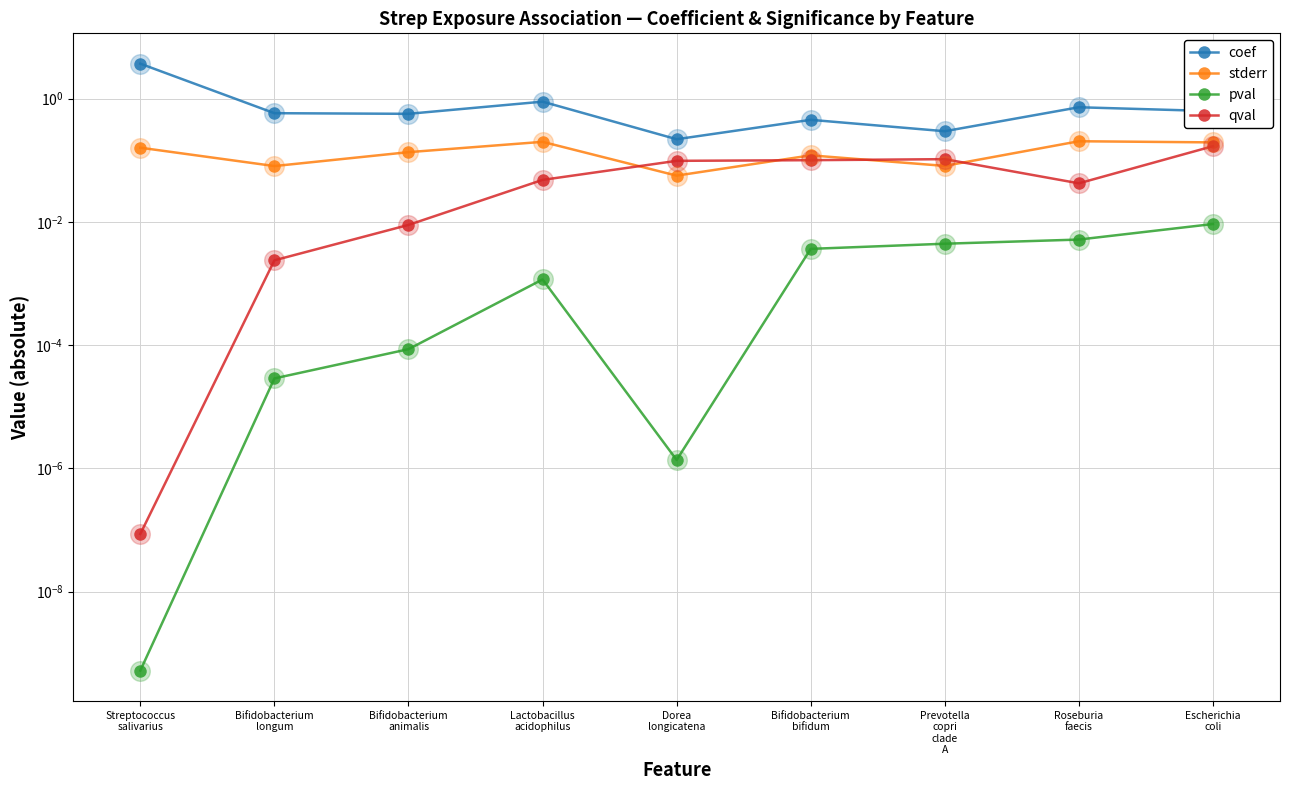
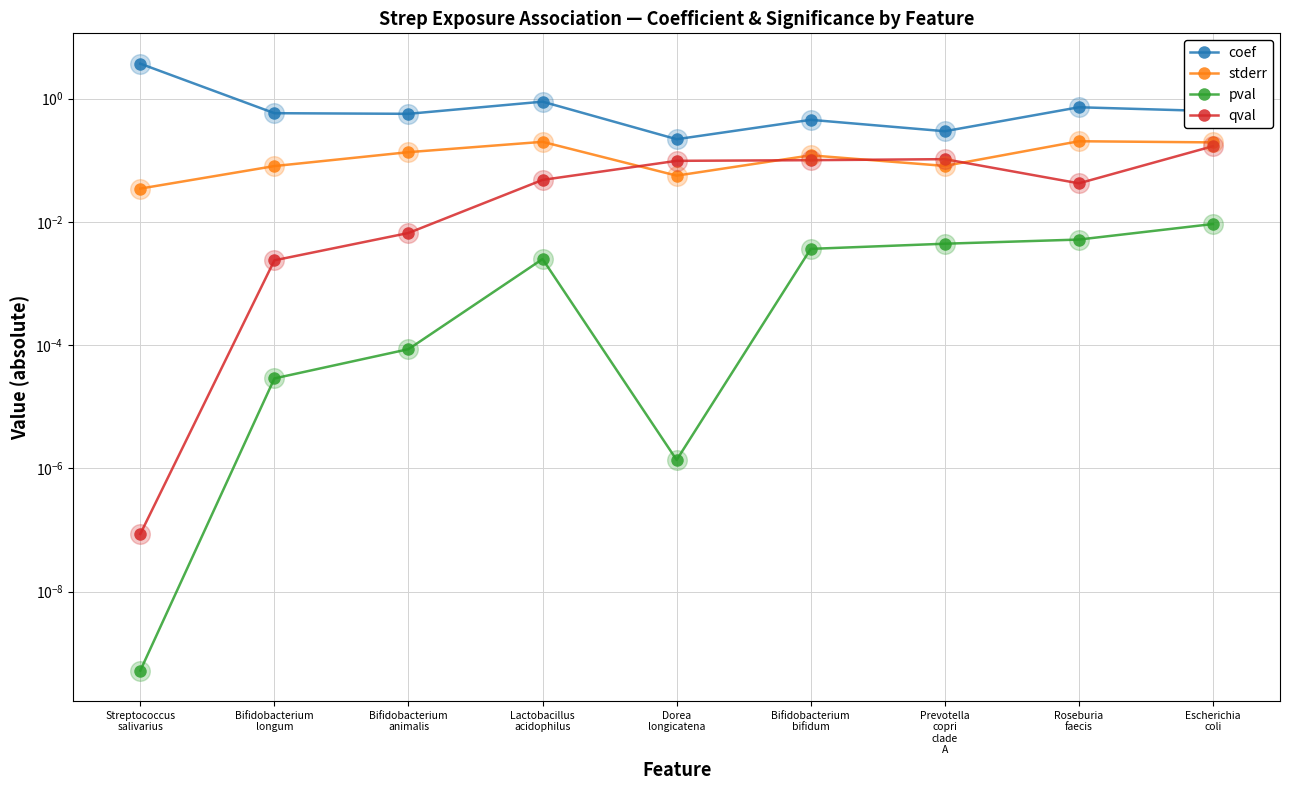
  {
    "coef": {
      "Streptococcus salivarius": 4,
      "Bifidobacterium longum": 0.6,
      "Bifidobacterium animalis": 0.6,
      "Lactobacillus acidophilus": 0.9,
      "Dorea longicatena": 0.22,
      "Bifidobacterium bifidum": 0.5,
      "Prevotella copri clade A": 0.3,
      "Roseburia faecis": 0.7
    },
    "stderr": {
-     "Streptococcus salivarius": 0.16,
+     "Streptococcus salivarius": 0.03,
      "Bifidobacterium longum": 0.08,
      "Bifidobacterium animalis": 0.14,
      "Lactobacillus acidophilus": 0.20,
      "Dorea longicatena": 0.06,
      "Bifidobacterium bifidum": 0.12,
      "Prevotella copri clade A": 0.08,
      "Roseburia faecis": 0.20,
      "Escherichia coli": 0.20
    },
    "pval": {
      "Streptococcus salivarius": 0.0000000005,
      "Bifidobacterium longum": 0.00003,
      "Bifidobacterium animalis": 0.00009,
-     "Lactobacillus acidophilus": 0.0012,
+     "Lactobacillus acidophilus": 0.0025,
      "Dorea longicatena": 0.0000014,
      "Bifidobacterium bifidum": 0.004,
      "Prevotella copri clade A": 0.004,
      "Roseburia faecis": 0.005,
      "Escherichia coli": 0.009
    },
    "qval": {
      "Streptococcus salivarius": 0.00000009,
      "Bifidobacterium longum": 0.0024,
-     "Bifidobacterium animalis": 0.009,
+     "Bifidobacterium animalis": 0.007,
      "Lactobacillus acidophilus": 0.05,
      "Dorea longicatena": 0.10,
      "Bifidobacterium bifidum": 0.10,
      "Prevotella copri clade A": 0.10,
      "Roseburia faecis": 0.04,
      "Escherichia coli": 0.17
    }
  }
